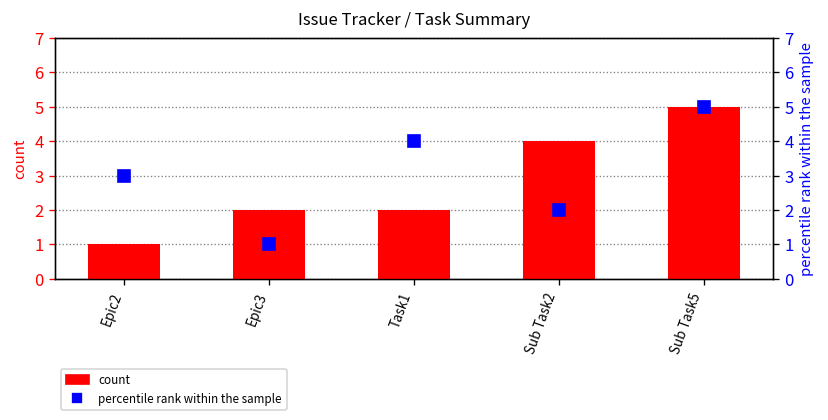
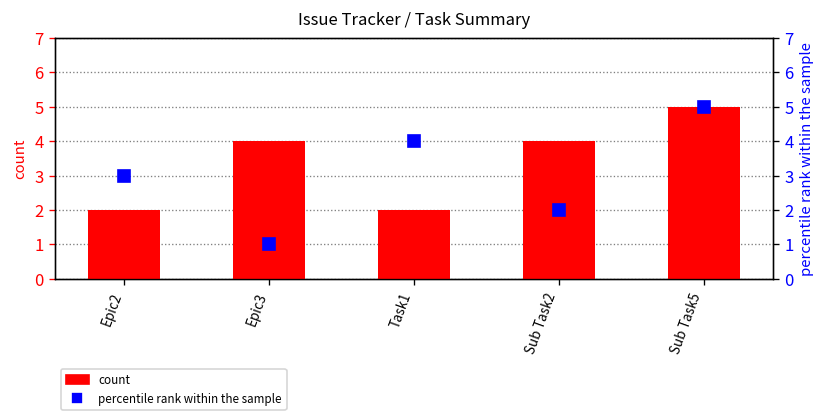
  {
    "count": {
-     "Epic2": 1,
-     "Epic3": 2,
+     "Epic2": 2,
+     "Epic3": 4,
      "Task1": 2,
      "Sub Task2": 4,
      "Sub Task5": 5
    }
  }
